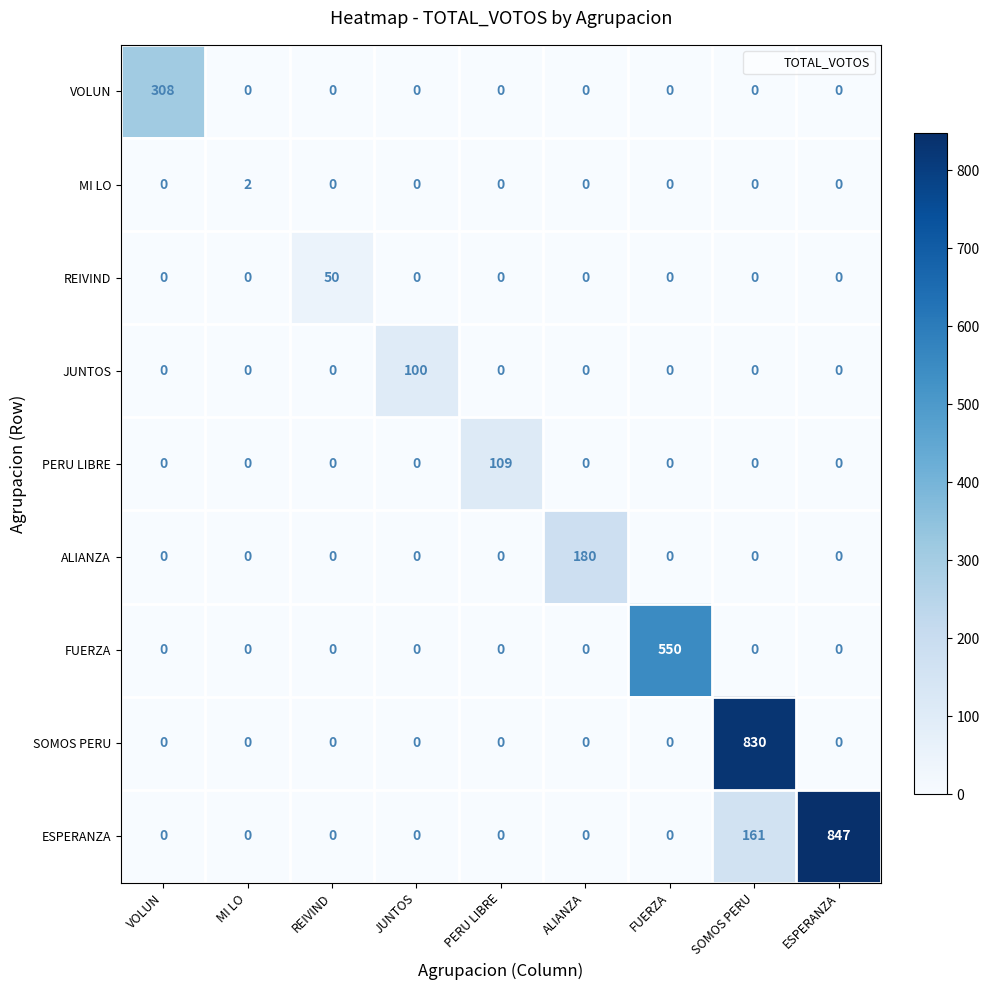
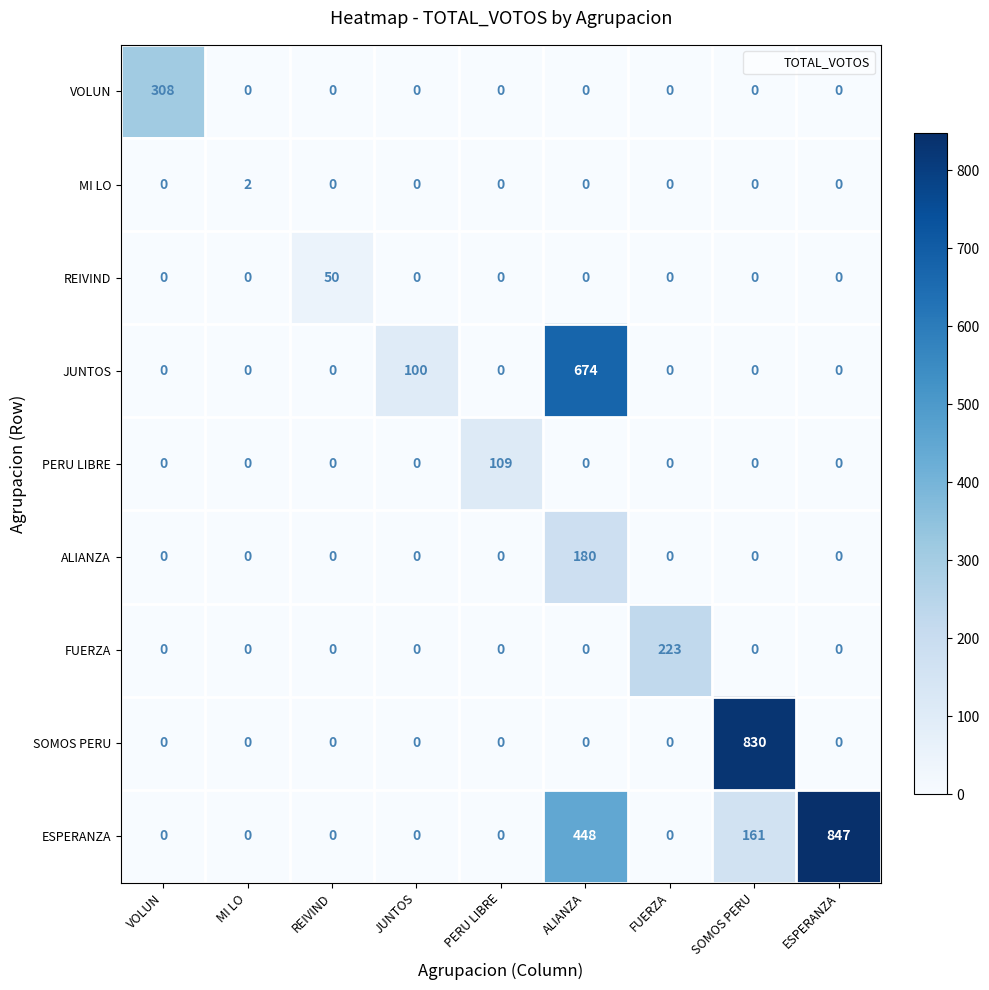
  {
    "VOLUN": {
      "VOLUN": 308,
      "MI LO": 0,
      "REIVIND": 0,
      "JUNTOS": 0,
      "PERU LIBRE": 0,
      "ALIANZA": 0,
      "FUERZA": 0,
      "SOMOS PERU": 0,
      "ESPERANZA": 0
    },
    "MI LO": {
      "VOLUN": 0,
      "MI LO": 2,
      "REIVIND": 0,
      "JUNTOS": 0,
      "PERU LIBRE": 0,
      "ALIANZA": 0,
      "FUERZA": 0,
      "SOMOS PERU": 0,
      "ESPERANZA": 0
    },
    "REIVIND": {
      "VOLUN": 0,
      "MI LO": 0,
      "REIVIND": 50,
      "JUNTOS": 0,
      "PERU LIBRE": 0,
      "ALIANZA": 0,
      "FUERZA": 0,
      "SOMOS PERU": 0,
      "ESPERANZA": 0
    },
    "JUNTOS": {
      "VOLUN": 0,
      "MI LO": 0,
      "REIVIND": 0,
      "JUNTOS": 100,
      "PERU LIBRE": 0,
-     "ALIANZA": 0,
+     "ALIANZA": 674,
      "FUERZA": 0,
      "SOMOS PERU": 0,
      "ESPERANZA": 0
    },
    "PERU LIBRE": {
      "VOLUN": 0,
      "MI LO": 0,
      "REIVIND": 0,
      "JUNTOS": 0,
      "PERU LIBRE": 109,
      "ALIANZA": 0,
      "FUERZA": 0,
      "SOMOS PERU": 0,
      "ESPERANZA": 0
    },
    "ALIANZA": {
      "VOLUN": 0,
      "MI LO": 0,
      "REIVIND": 0,
      "JUNTOS": 0,
      "PERU LIBRE": 0,
      "ALIANZA": 180,
      "FUERZA": 0,
      "SOMOS PERU": 0,
      "ESPERANZA": 0
    },
    "FUERZA": {
      "VOLUN": 0,
      "MI LO": 0,
      "REIVIND": 0,
      "JUNTOS": 0,
      "PERU LIBRE": 0,
      "ALIANZA": 0,
-     "FUERZA": 550,
+     "FUERZA": 223,
      "SOMOS PERU": 0,
      "ESPERANZA": 0
    },
    "SOMOS PERU": {
      "VOLUN": 0,
      "MI LO": 0,
      "REIVIND": 0,
      "JUNTOS": 0,
      "PERU LIBRE": 0,
      "ALIANZA": 0,
      "FUERZA": 0,
      "SOMOS PERU": 830,
      "ESPERANZA": 0
    },
    "ESPERANZA": {
      "VOLUN": 0,
      "MI LO": 0,
      "REIVIND": 0,
      "JUNTOS": 0,
      "PERU LIBRE": 0,
-     "ALIANZA": 0,
+     "ALIANZA": 448,
      "FUERZA": 0,
      "SOMOS PERU": 161,
      "ESPERANZA": 847
    }
  }
